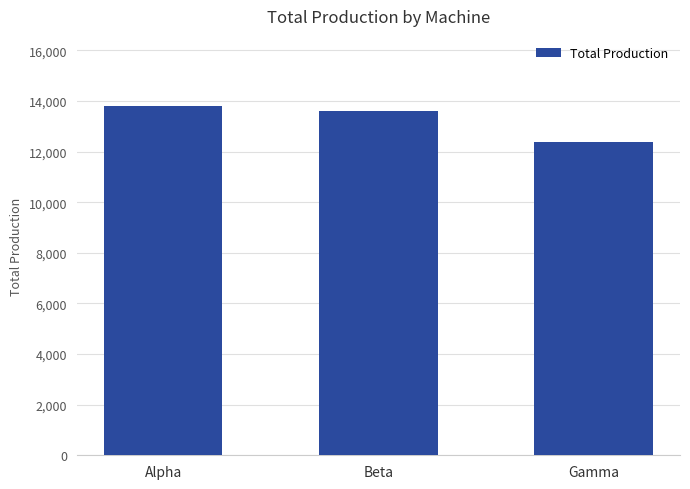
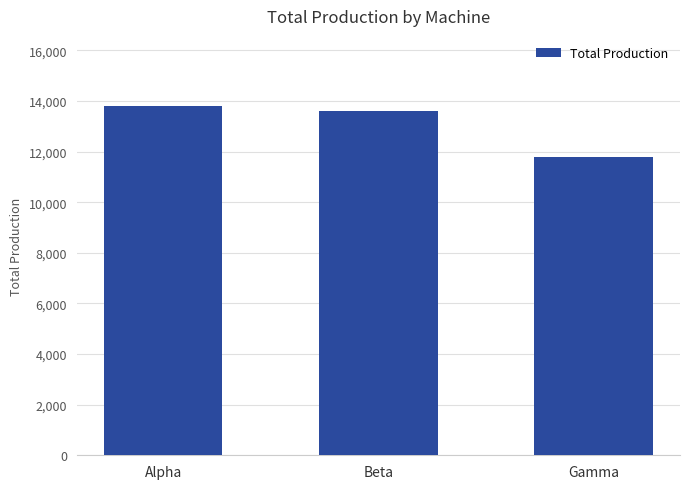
  {
    "Alpha": "13,800",
    "Beta": "13,600",
-   "Gamma": "12,400"
+   "Gamma": "11,800"
  }
